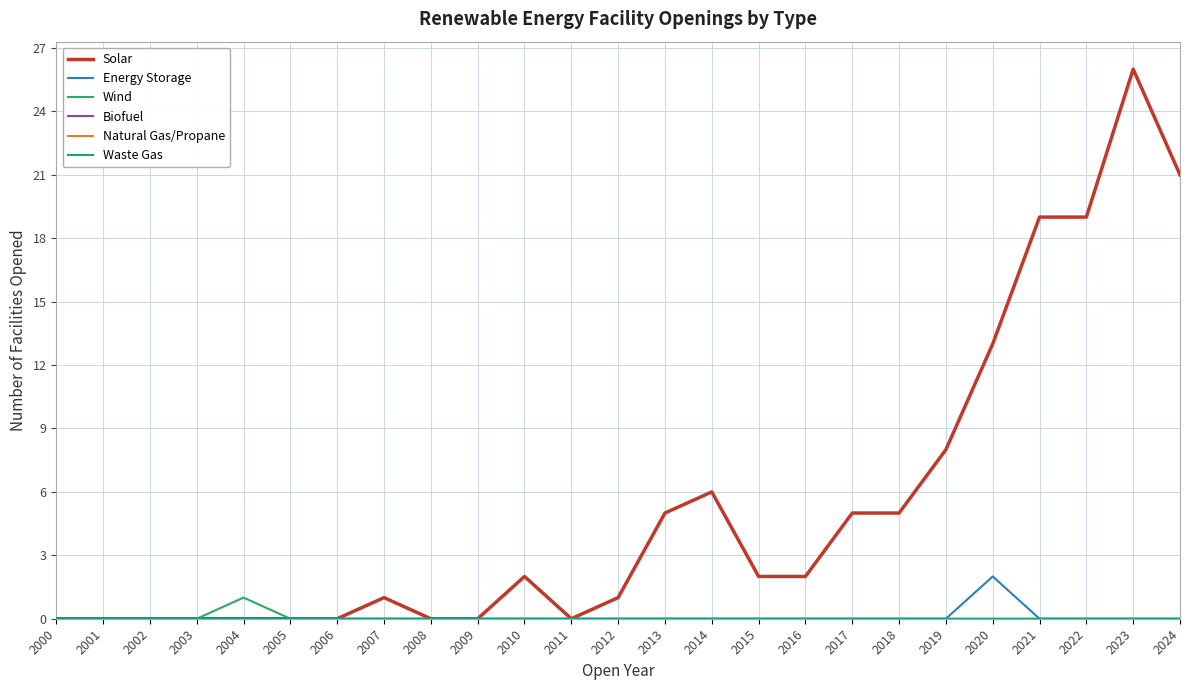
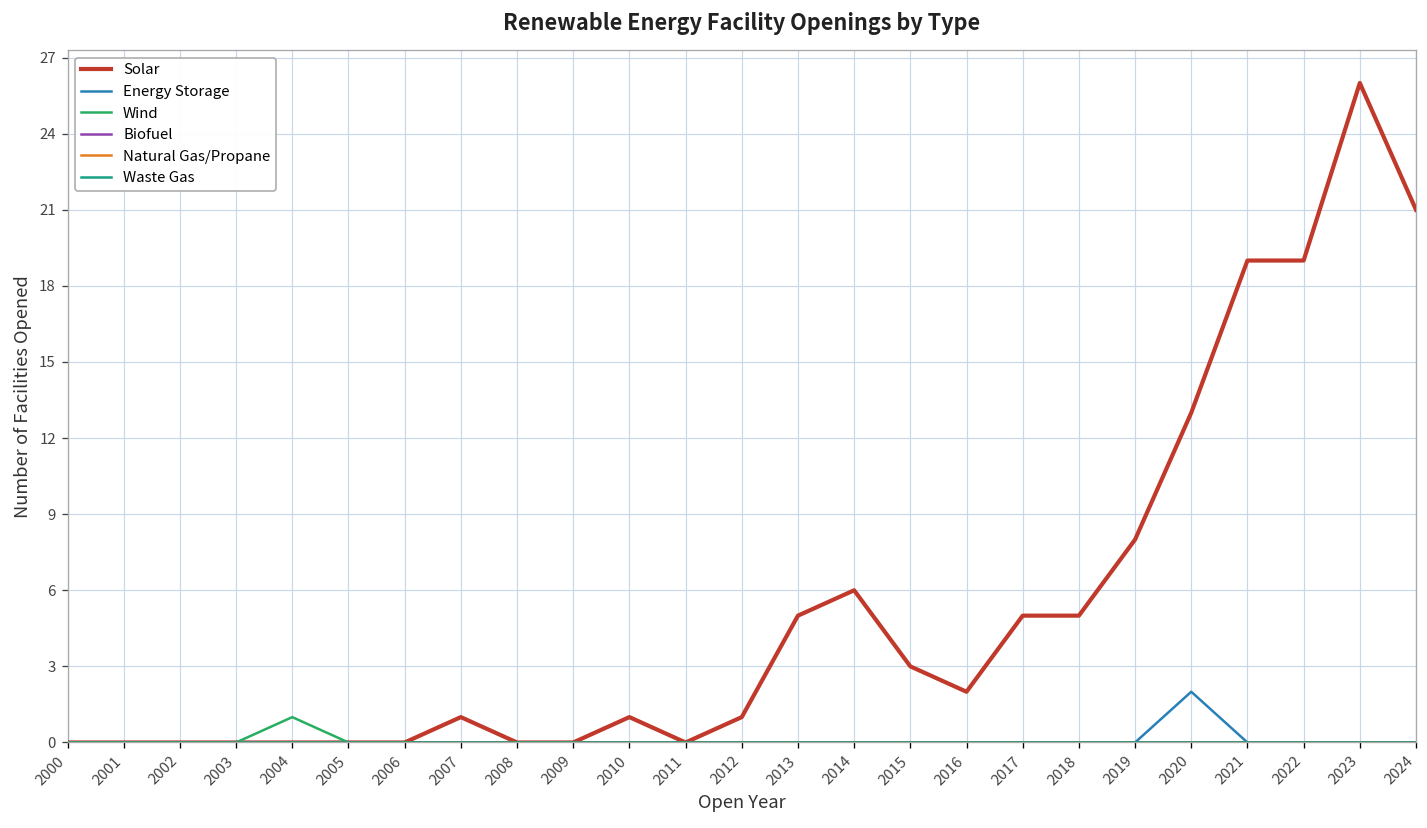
  {
    "Solar": {
      "2007": 1,
-     "2010": 2,
+     "2010": 1,
      "2012": 1,
      "2013": 5,
      "2014": 6,
-     "2015": 2,
+     "2015": 3,
      "2016": 2,
      "2017": 5,
      "2018": 5,
      "2019": 8,
      "2020": 13,
      "2021": 19,
      "2022": 19,
      "2023": 26,
      "2024": 21
    },
    "Energy Storage": {
      "2020": 2
    }
  }
